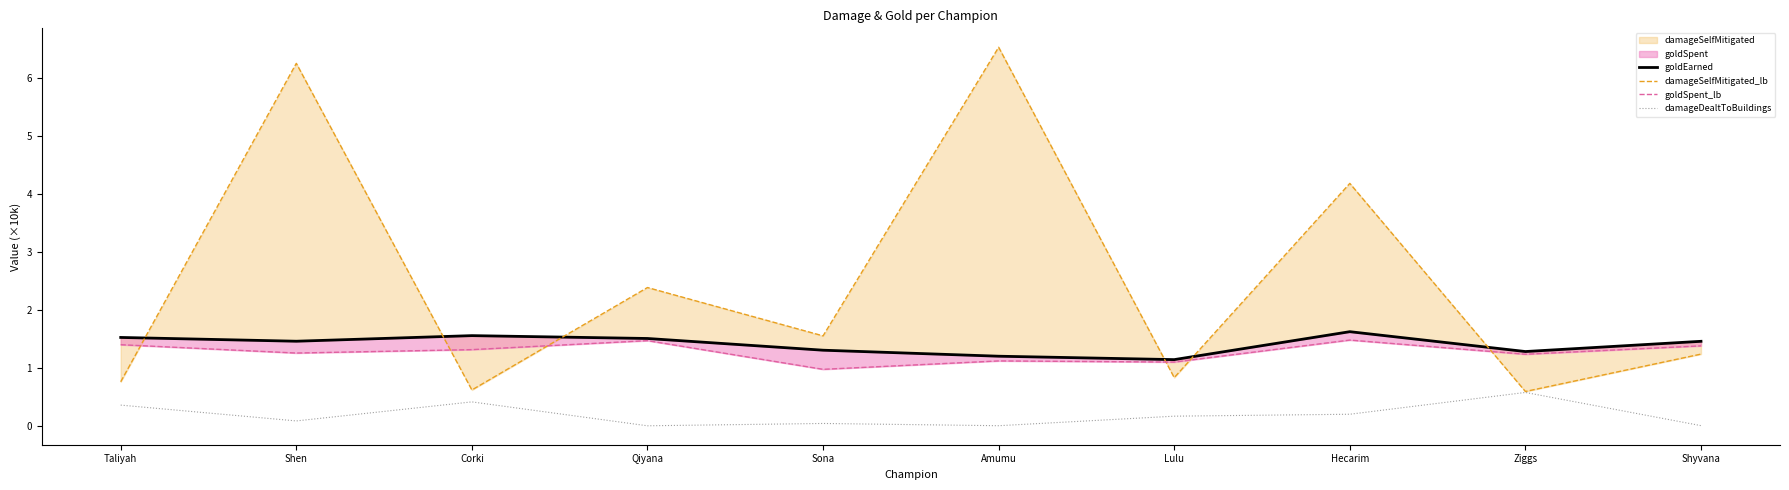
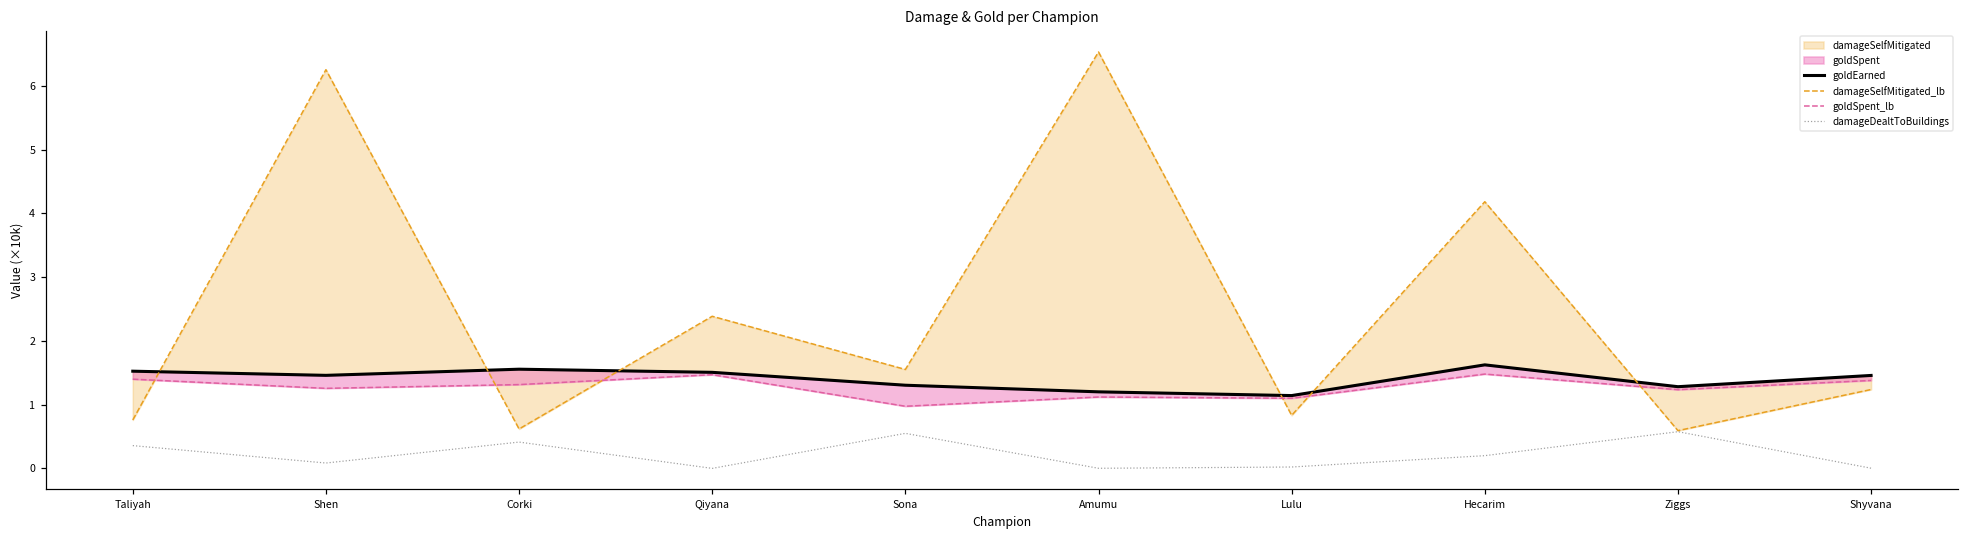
  {
    "damageSelfMitigated_lb": {
      "Taliyah": 0.8,
      "Corki": 0.6,
      "Lulu": 0.8,
      "Shyvana": 1.2
    },
    "damageDealtToBuildings": {
      "Taliyah": 0.4,
      "Shen": 0.1,
      "Corki": 0.4,
      "Qiyana": 0.0,
-     "Sona": 0.0,
+     "Sona": 0.5,
      "Amumu": 0.0,
-     "Lulu": 0.2,
+     "Lulu": 0.0,
      "Hecarim": 0.2,
      "Shyvana": 0.0
    }
  }
